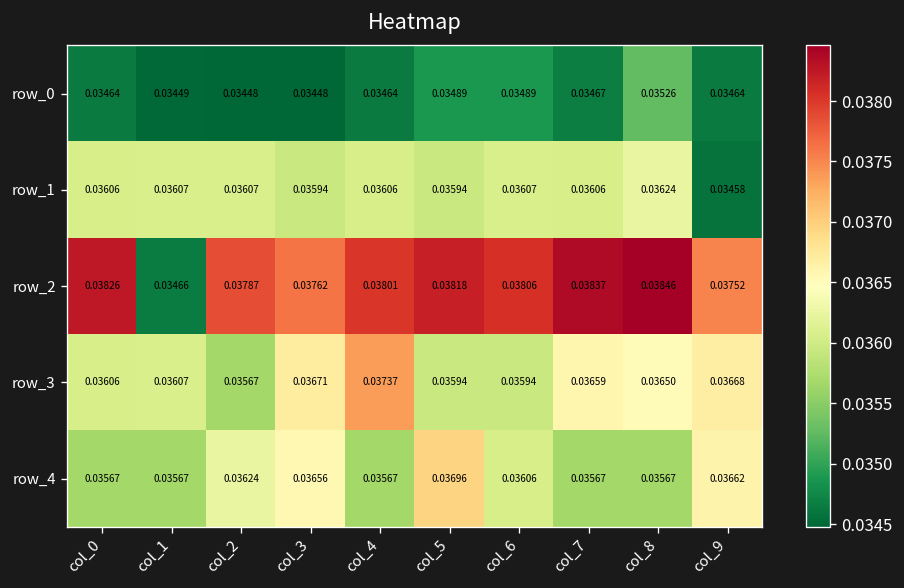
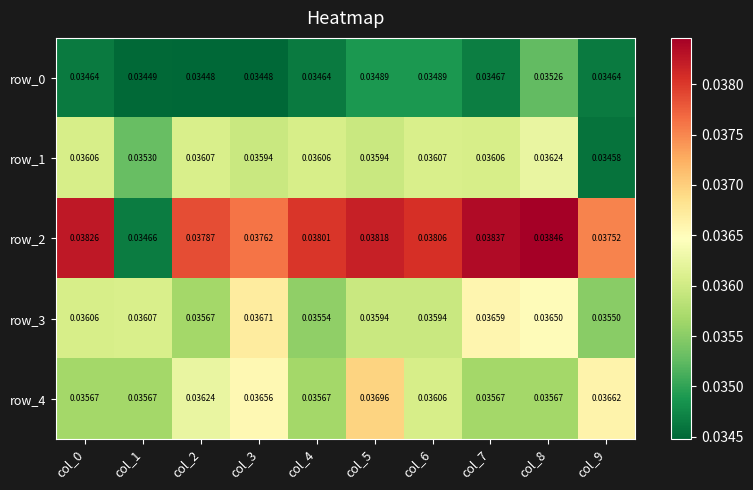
  {
    "row_0": {
      "col_0": 0.03464,
      "col_1": 0.03449,
      "col_2": 0.03448,
      "col_3": 0.03448,
      "col_4": 0.03464,
      "col_5": 0.03489,
      "col_6": 0.03489,
      "col_7": 0.03467,
      "col_8": 0.03526,
      "col_9": 0.03464
    },
    "row_1": {
      "col_0": 0.03606,
-     "col_1": 0.03607,
+     "col_1": 0.03530,
      "col_2": 0.03607,
      "col_3": 0.03594,
      "col_4": 0.03606,
      "col_5": 0.03594,
      "col_6": 0.03607,
      "col_7": 0.03606,
      "col_8": 0.03624,
      "col_9": 0.03458
    },
    "row_2": {
      "col_0": 0.03826,
      "col_1": 0.03466,
      "col_2": 0.03787,
      "col_3": 0.03762,
      "col_4": 0.03801,
      "col_5": 0.03818,
      "col_6": 0.03806,
      "col_7": 0.03837,
      "col_8": 0.03846,
      "col_9": 0.03752
    },
    "row_3": {
      "col_0": 0.03606,
      "col_1": 0.03607,
      "col_2": 0.03567,
      "col_3": 0.03671,
-     "col_4": 0.03737,
+     "col_4": 0.03554,
      "col_5": 0.03594,
      "col_6": 0.03594,
      "col_7": 0.03659,
      "col_8": 0.03650,
-     "col_9": 0.03668
+     "col_9": 0.03550
    },
    "row_4": {
      "col_0": 0.03567,
      "col_1": 0.03567,
      "col_2": 0.03624,
      "col_3": 0.03656,
      "col_4": 0.03567,
      "col_5": 0.03696,
      "col_6": 0.03606,
      "col_7": 0.03567,
      "col_8": 0.03567,
      "col_9": 0.03662
    }
  }
